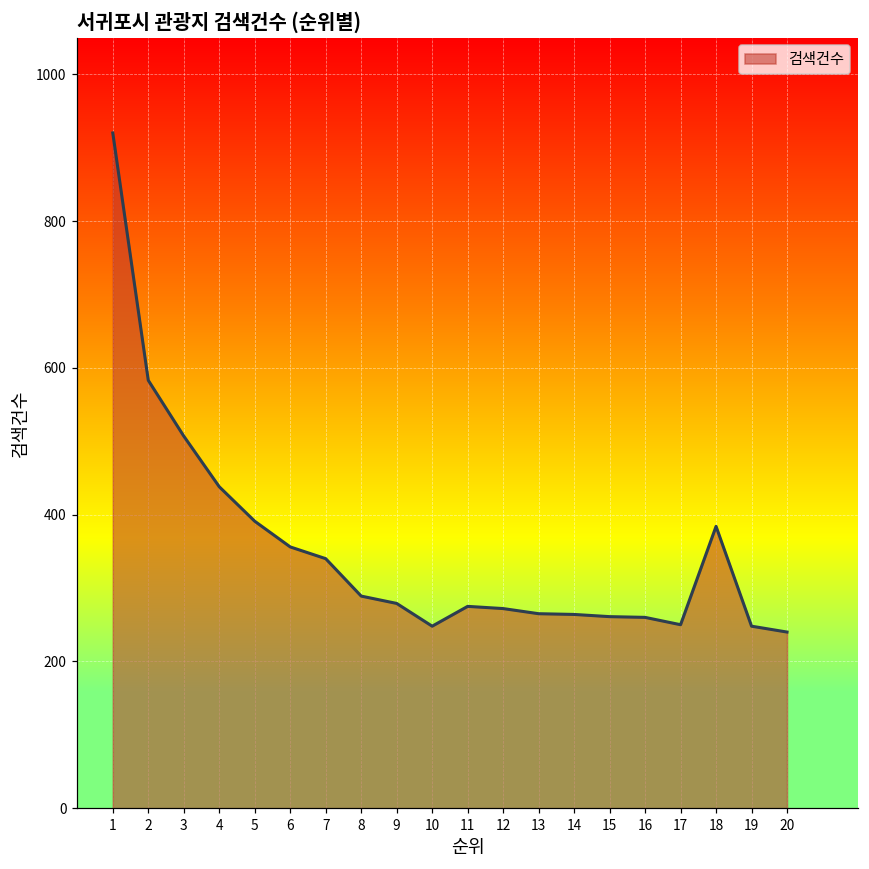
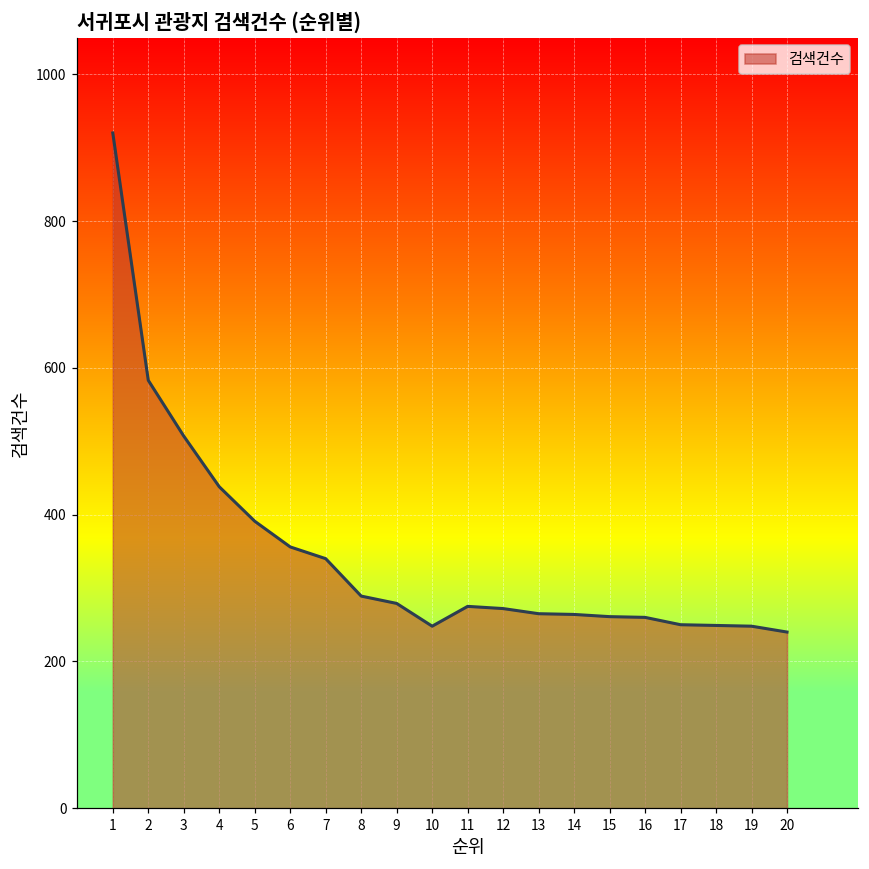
  {
    "1": 920,
    "2": 580,
    "3": 510,
    "4": 440,
    "5": 390,
    "6": 360,
    "7": 340,
    "8": 290,
    "9": 280,
    "10": 250,
    "11": 280,
    "12": 270,
    "13": 270,
    "14": 260,
    "15": 260,
    "16": 260,
    "17": 250,
-   "18": 380,
+   "18": 250,
    "19": 250,
    "20": 240
  }
